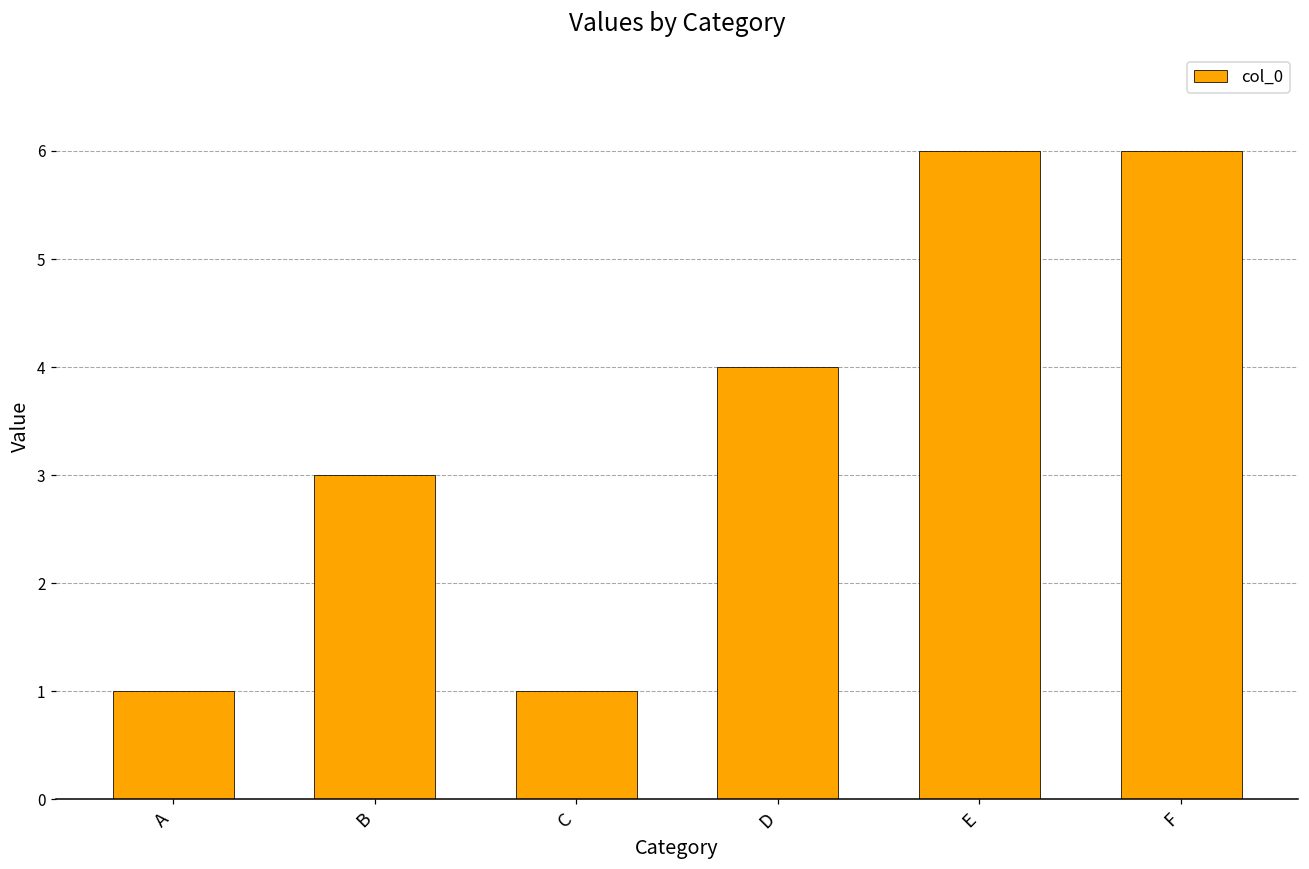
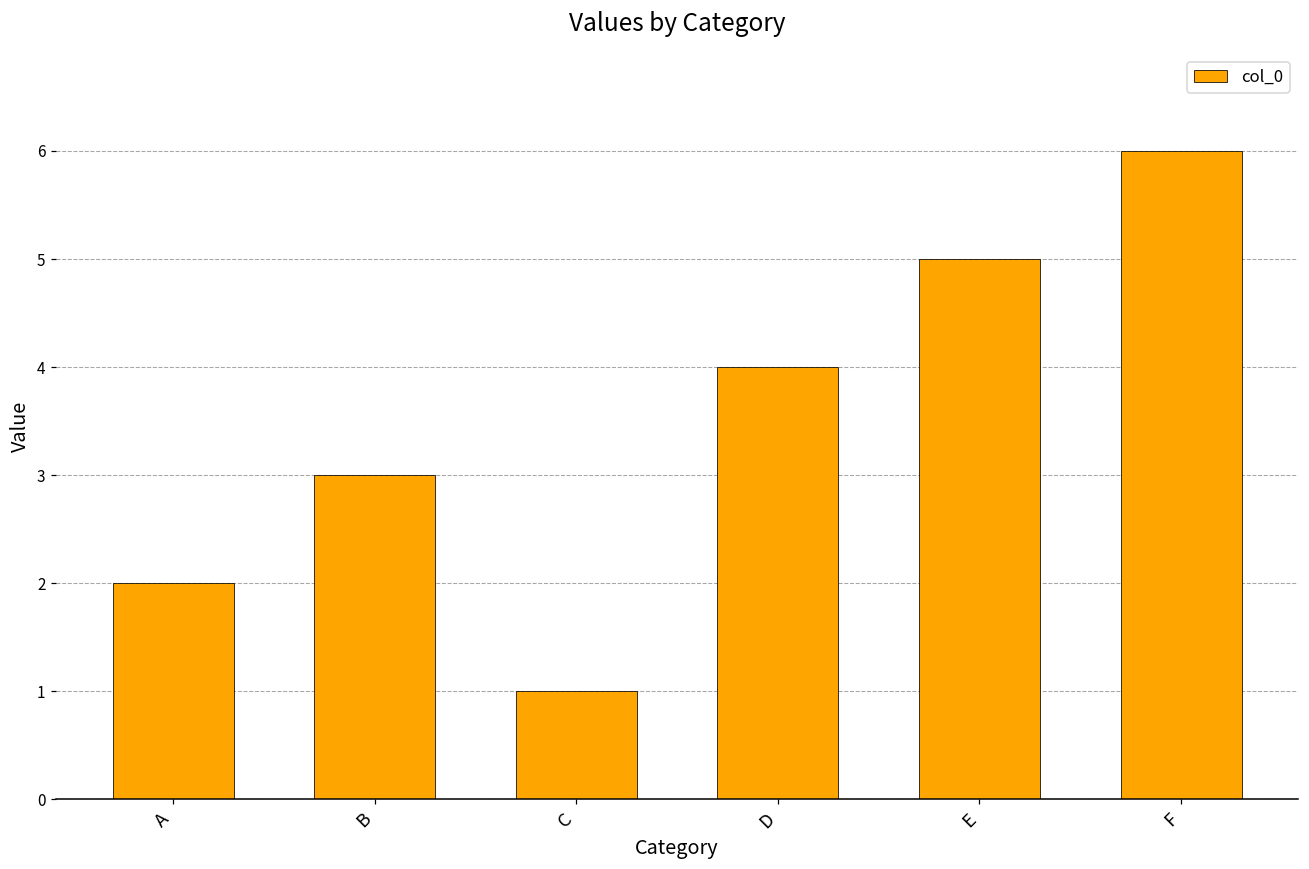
  {
-   "A": 1,
+   "A": 2,
    "B": 3,
    "C": 1,
    "D": 4,
-   "E": 6,
+   "E": 5,
    "F": 6
  }
